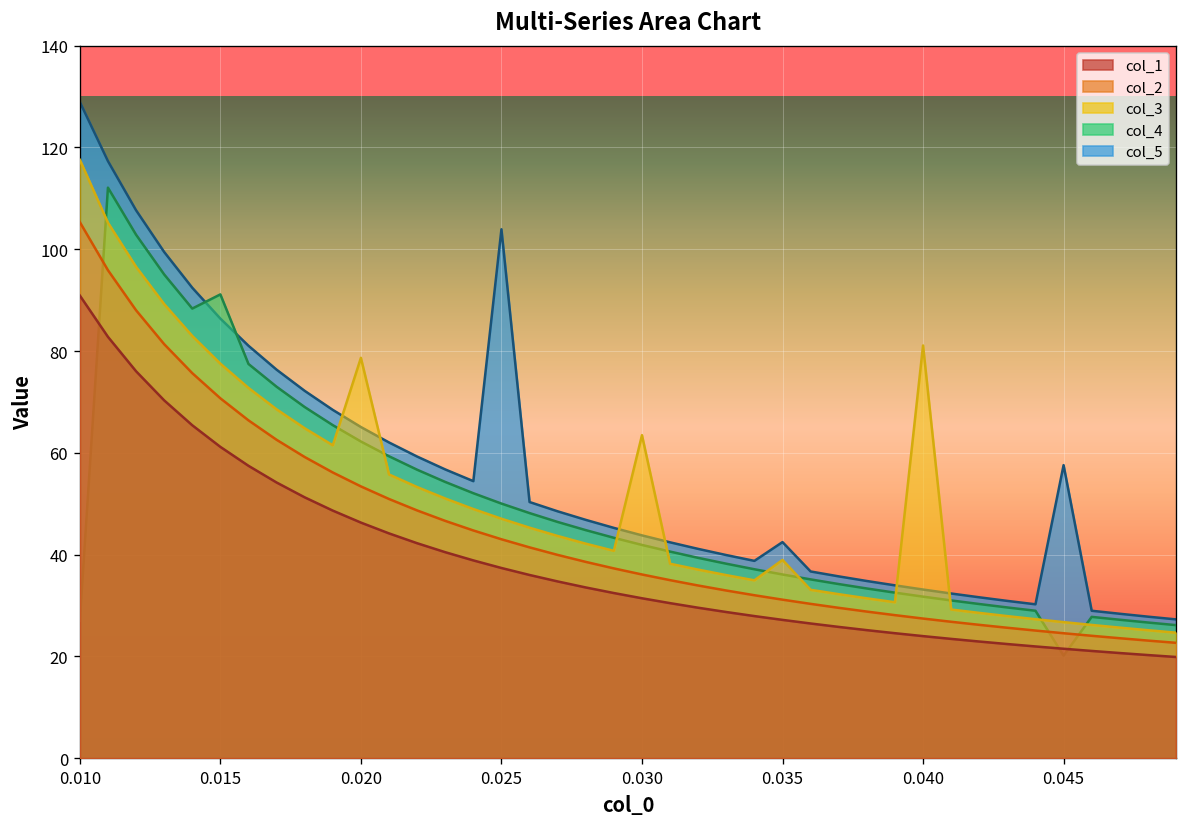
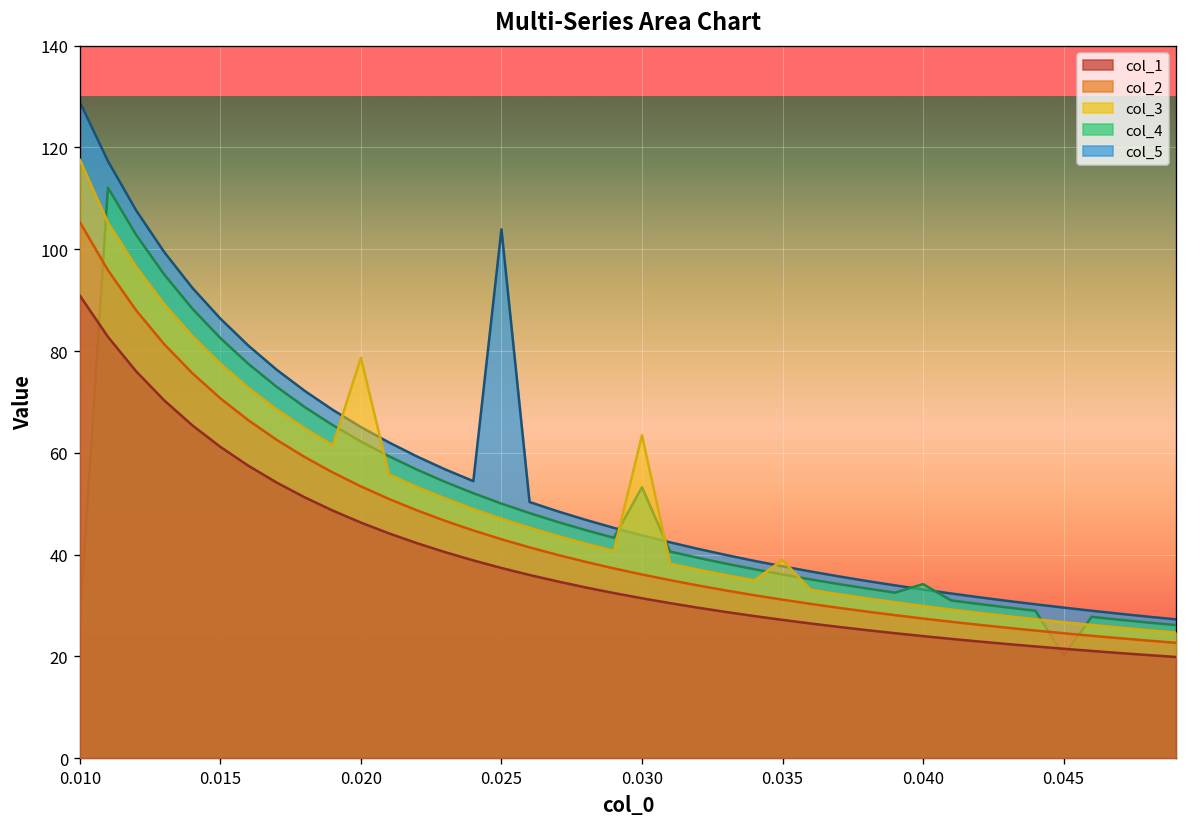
  {
    "col_5": {
      "0.010": 129,
      "0.015": 86,
      "0.020": 65,
      "0.025": 104,
      "0.030": 44,
-     "0.035": 42,
+     "0.035": 38,
      "0.040": 33,
-     "0.045": 58
+     "0.045": 30
    },
    "col_4": {
      "0.010": 27,
-     "0.015": 91,
+     "0.015": 83,
      "0.020": 62,
      "0.025": 50,
-     "0.030": 42,
+     "0.030": 53,
      "0.035": 36,
-     "0.040": 32,
+     "0.040": 34,
      "0.045": 20
    },
    "col_3": {
      "0.010": 118,
      "0.015": 78,
      "0.020": 79,
      "0.025": 47,
      "0.030": 63,
      "0.035": 39,
-     "0.040": 81,
+     "0.040": 30,
      "0.045": 27
    }
  }
